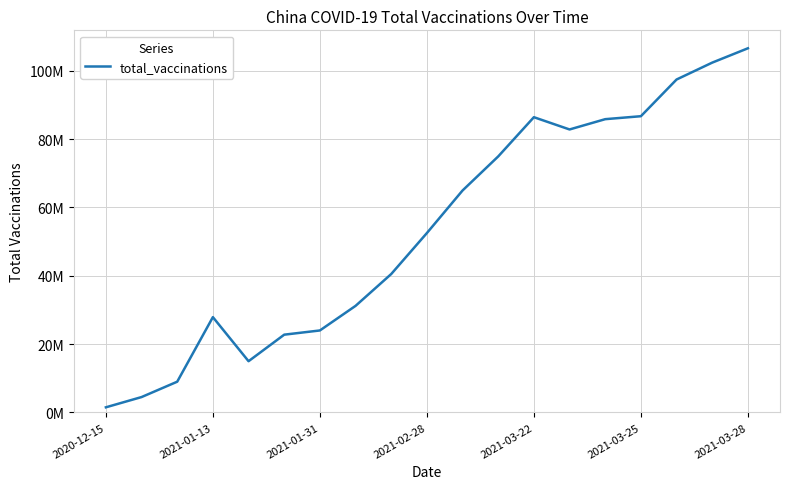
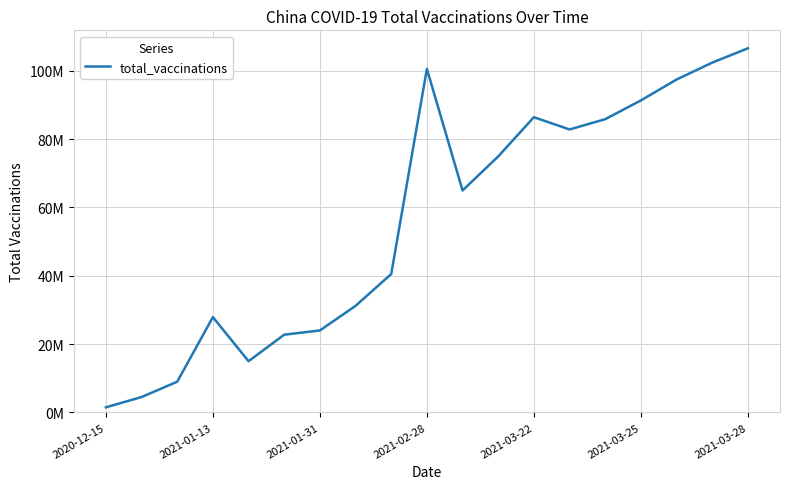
  {
    "2020-12-15": 2000000,
    "2021-01-13": 28000000,
    "2021-01-31": 24000000,
-   "2021-02-28": 53000000,
+   "2021-02-28": 101000000,
    "2021-03-22": 86000000,
-   "2021-03-25": 87000000,
+   "2021-03-25": 91000000,
    "2021-03-28": 107000000
  }
